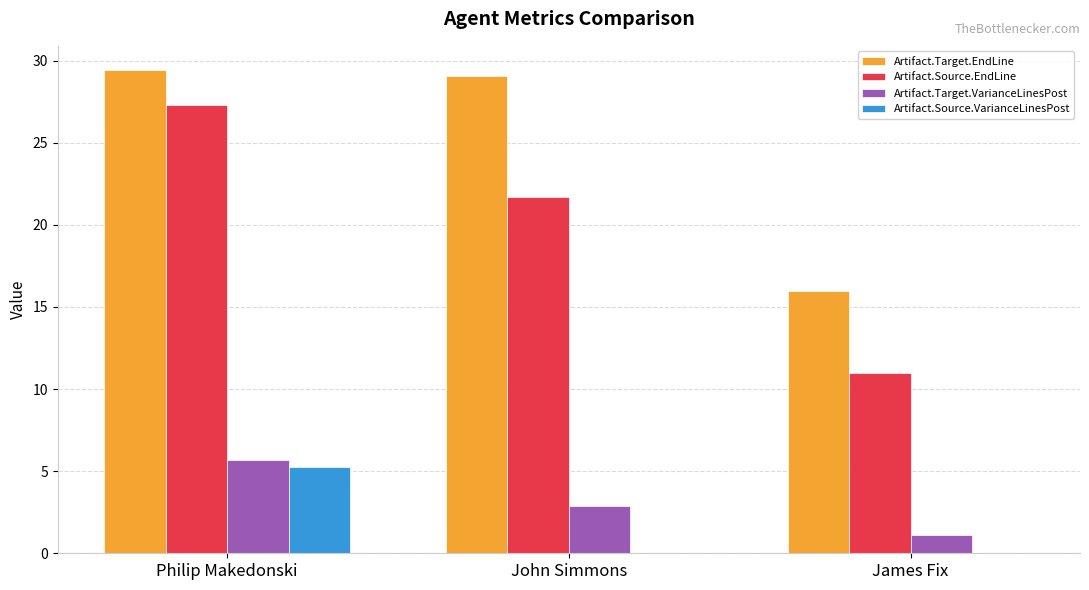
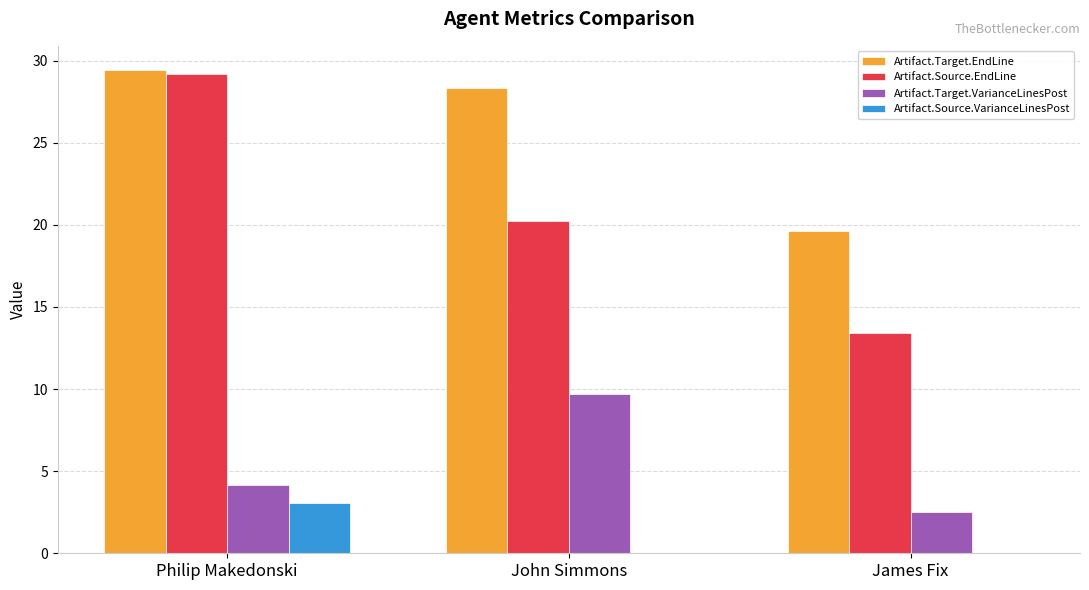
  {
    "Artifact.Target.EndLine": {
      "Philip Makedonski": 29.4,
-     "John Simmons": 29.1,
-     "James Fix": 16.0
+     "John Simmons": 28.3,
+     "James Fix": 19.6
    },
    "Artifact.Source.EndLine": {
-     "Philip Makedonski": 27.3,
-     "John Simmons": 21.7,
-     "James Fix": 11.0
+     "Philip Makedonski": 29.2,
+     "John Simmons": 20.3,
+     "James Fix": 13.4
    },
    "Artifact.Target.VarianceLinesPost": {
-     "Philip Makedonski": 5.7,
-     "John Simmons": 2.9,
-     "James Fix": 1.1
+     "Philip Makedonski": 4.1,
+     "John Simmons": 9.7,
+     "James Fix": 2.5
    },
    "Artifact.Source.VarianceLinesPost": {
-     "Philip Makedonski": 5.3,
+     "Philip Makedonski": 3.0,
      "John Simmons": 0.0,
      "James Fix": 0.0
    }
  }
